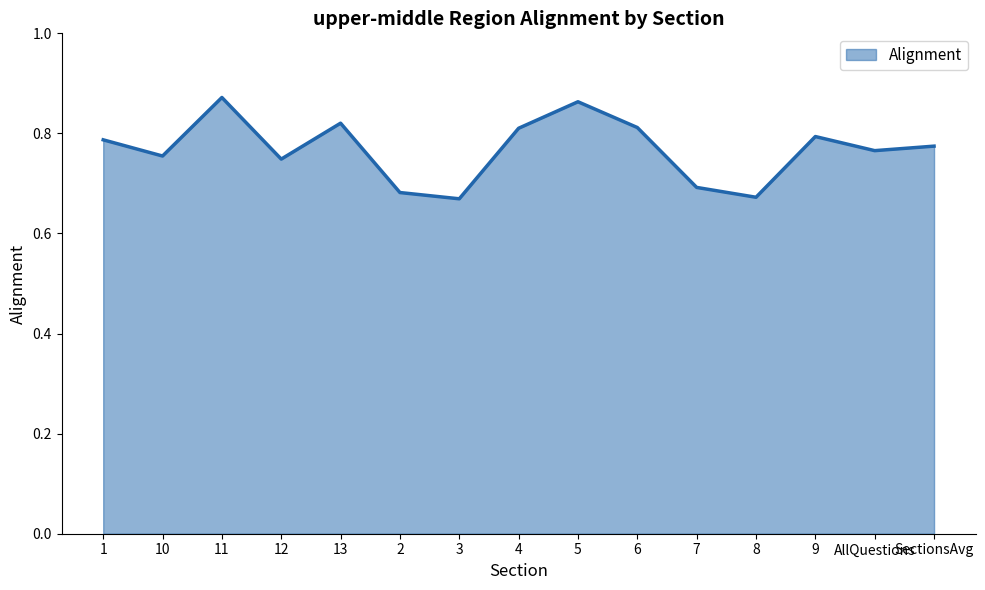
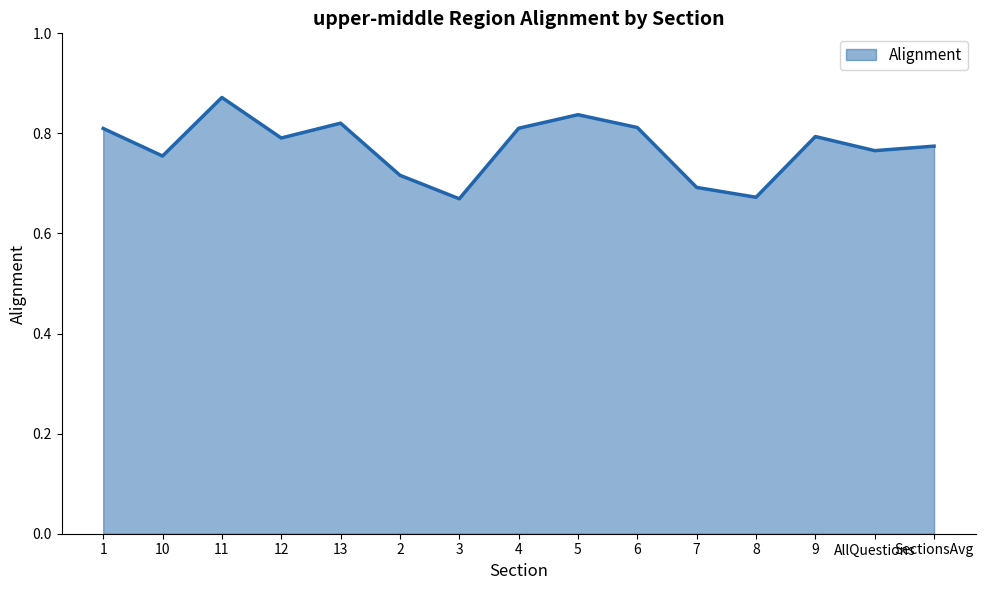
  {
-   "1": 0.79,
+   "1": 0.81,
    "10": 0.75,
    "11": 0.87,
-   "12": 0.75,
+   "12": 0.79,
    "13": 0.82,
-   "2": 0.68,
+   "2": 0.72,
    "3": 0.67,
    "4": 0.81,
-   "5": 0.86,
+   "5": 0.84,
    "6": 0.81,
    "7": 0.69,
    "8": 0.67,
    "9": 0.79
  }
